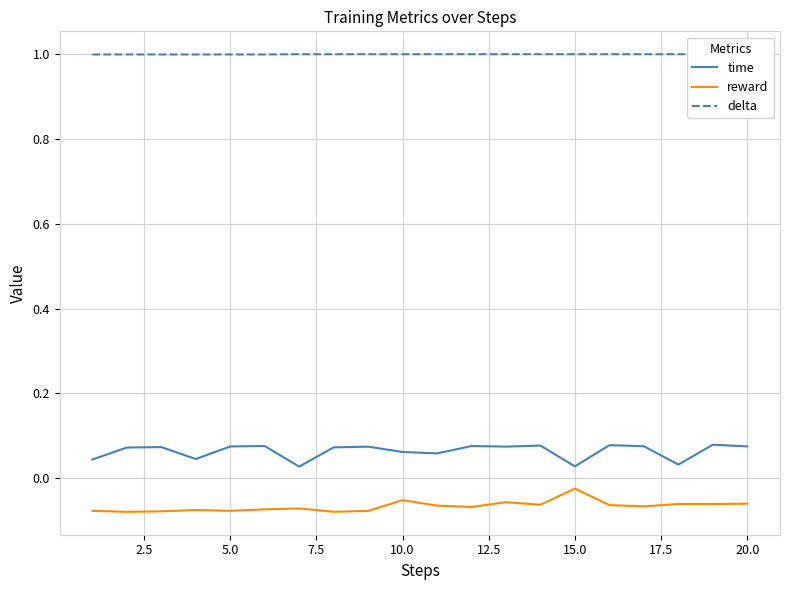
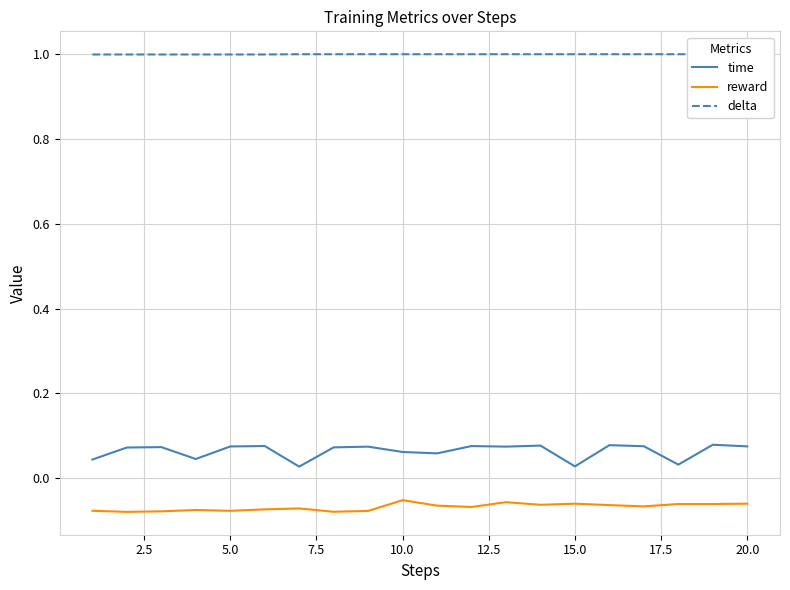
  {
    "reward": {
      "5.0": -0.08,
      "10.0": -0.05,
-     "15.0": -0.02,
+     "15.0": -0.06,
      "20.0": -0.06
    }
  }
